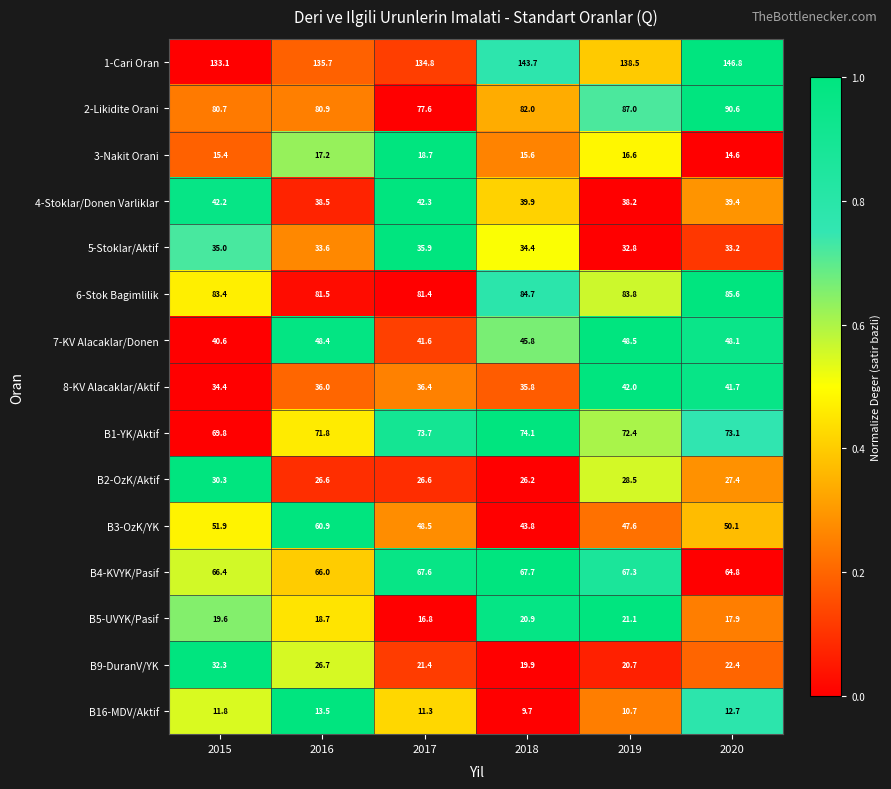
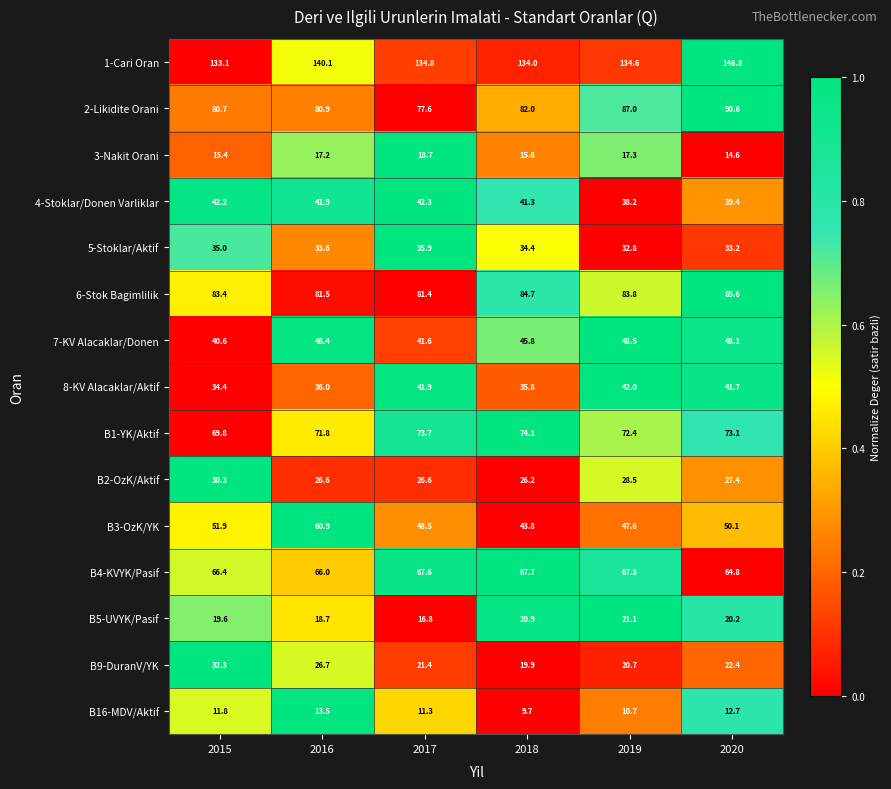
  {
    "1-Cari Oran": {
      "2015": 133.1,
-     "2016": 135.7,
+     "2016": 140.1,
      "2017": 134.8,
-     "2018": 143.7,
-     "2019": 138.5,
+     "2018": 134.0,
+     "2019": 134.6,
      "2020": 146.8
    },
    "2-Likidite Orani": {
      "2015": 80.7,
      "2016": 80.9,
      "2017": 77.6,
      "2018": 82.0,
      "2019": 87.0,
      "2020": 90.6
    },
    "3-Nakit Orani": {
      "2015": 15.4,
      "2016": 17.2,
      "2017": 18.7,
      "2018": 15.6,
-     "2019": 16.6,
+     "2019": 17.3,
      "2020": 14.6
    },
    "4-Stoklar/Donen Varliklar": {
      "2015": 42.2,
-     "2016": 38.5,
+     "2016": 41.9,
      "2017": 42.3,
-     "2018": 39.9,
+     "2018": 41.3,
      "2019": 38.2,
      "2020": 39.4
    },
    "5-Stoklar/Aktif": {
      "2015": 35.0,
      "2016": 33.6,
      "2017": 35.9,
      "2018": 34.4,
      "2019": 32.8,
      "2020": 33.2
    },
    "6-Stok Bagimlilik": {
      "2015": 83.4,
      "2016": 81.5,
      "2017": 81.4,
      "2018": 84.7,
      "2019": 83.8,
      "2020": 85.6
    },
    "7-KV Alacaklar/Donen": {
      "2015": 40.6,
      "2016": 48.4,
      "2017": 41.6,
      "2018": 45.8,
      "2019": 48.5,
      "2020": 48.1
    },
    "8-KV Alacaklar/Aktif": {
      "2015": 34.4,
      "2016": 36.0,
-     "2017": 36.4,
+     "2017": 41.9,
      "2018": 35.8,
      "2019": 42.0,
      "2020": 41.7
    },
    "B1-YK/Aktif": {
      "2015": 69.8,
      "2016": 71.8,
      "2017": 73.7,
      "2018": 74.1,
      "2019": 72.4,
      "2020": 73.1
    },
    "B2-OzK/Aktif": {
      "2015": 30.3,
      "2016": 26.6,
      "2017": 26.6,
      "2018": 26.2,
      "2019": 28.5,
      "2020": 27.4
    },
    "B3-OzK/YK": {
      "2015": 51.9,
      "2016": 60.9,
      "2017": 48.5,
      "2018": 43.8,
      "2019": 47.6,
      "2020": 50.1
    },
    "B4-KVYK/Pasif": {
      "2015": 66.4,
      "2016": 66.0,
      "2017": 67.6,
      "2018": 67.7,
      "2019": 67.3,
      "2020": 64.8
    },
    "B5-UVYK/Pasif": {
      "2015": 19.6,
      "2016": 18.7,
      "2017": 16.8,
      "2018": 20.9,
      "2019": 21.1,
-     "2020": 17.9
+     "2020": 20.2
    },
    "B9-DuranV/YK": {
      "2015": 32.3,
      "2016": 26.7,
      "2017": 21.4,
      "2018": 19.9,
      "2019": 20.7,
      "2020": 22.4
    },
    "B16-MDV/Aktif": {
      "2015": 11.8,
      "2016": 13.5,
      "2017": 11.3,
      "2018": 9.7,
      "2019": 10.7,
      "2020": 12.7
    }
  }
